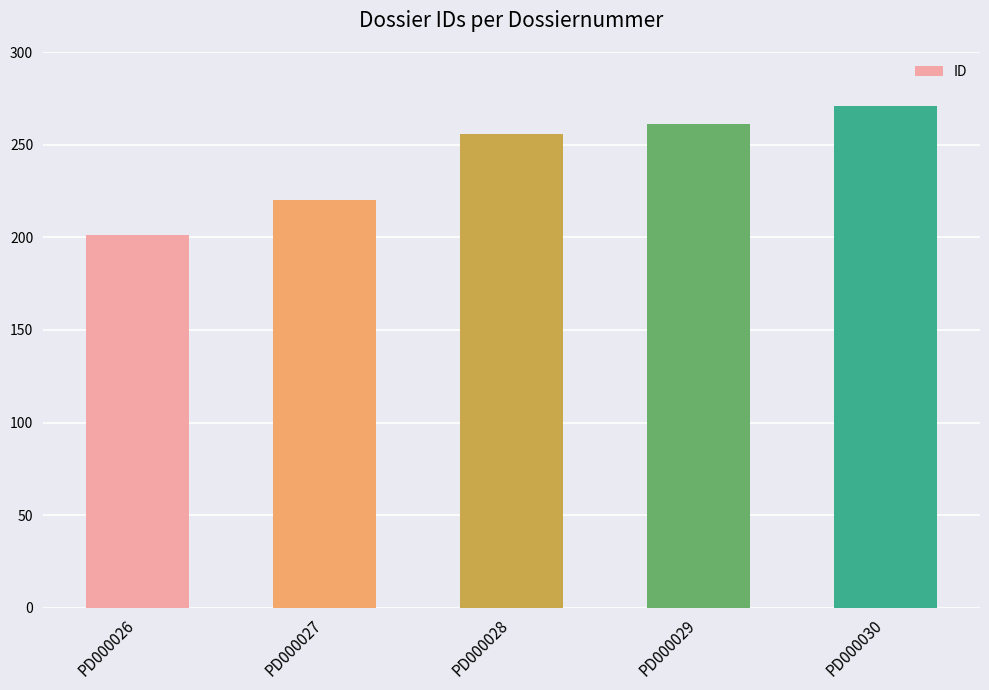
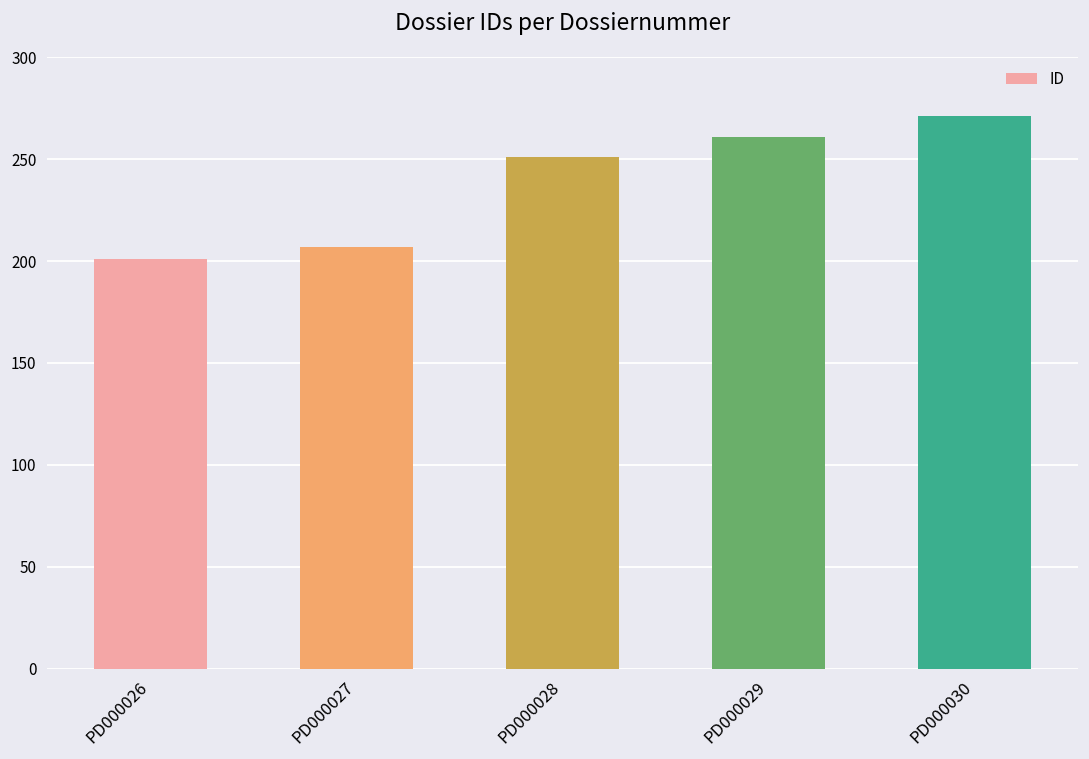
  {
    "PD000026": 201,
-   "PD000027": 220,
-   "PD000028": 256,
+   "PD000027": 207,
+   "PD000028": 251,
    "PD000029": 261,
    "PD000030": 271
  }
